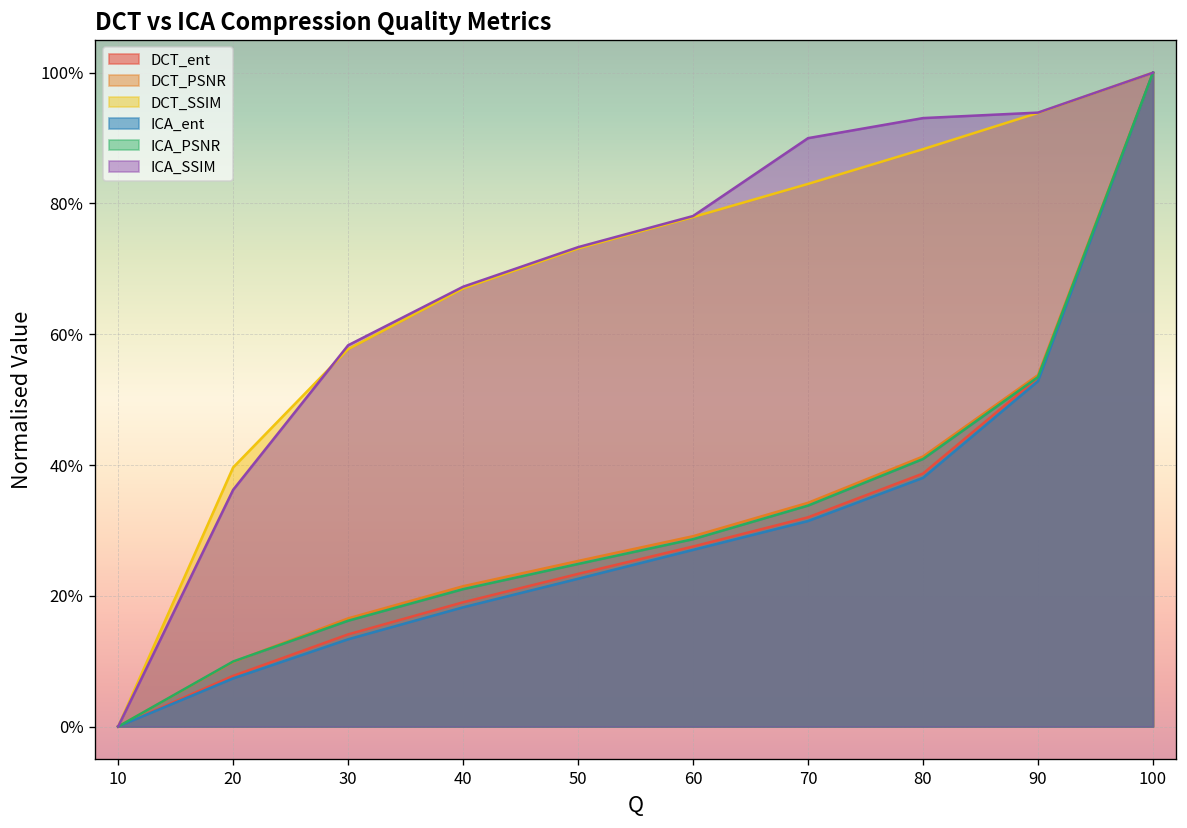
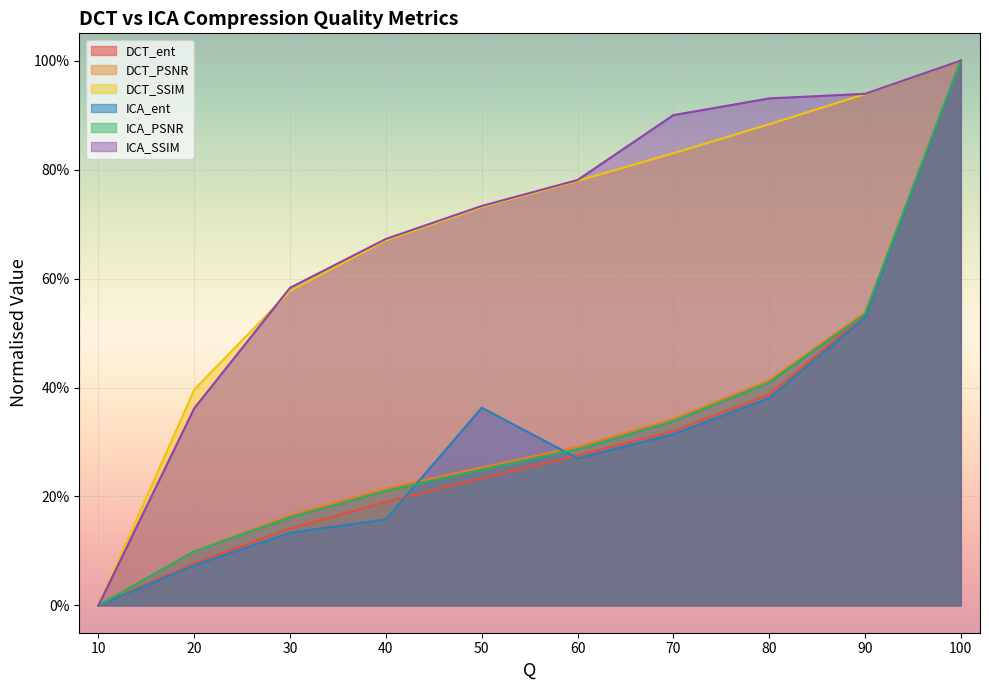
  {
    "ICA_ent": {
      "30": "13%",
-     "40": "18%",
-     "50": "23%",
+     "40": "16%",
+     "50": "36%",
      "60": "27%",
      "70": "31%",
      "80": "38%",
      "90": "53%"
    },
    "ICA_SSIM": {
      "20": "36%",
      "30": "58%",
      "70": "90%",
      "80": "93%"
    }
  }
